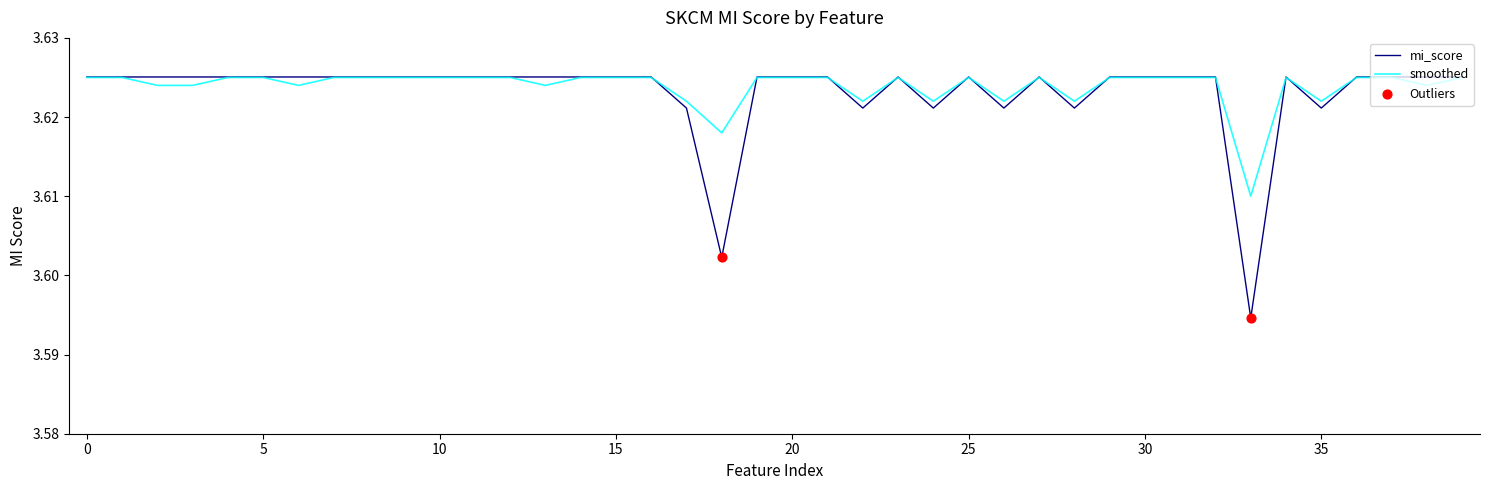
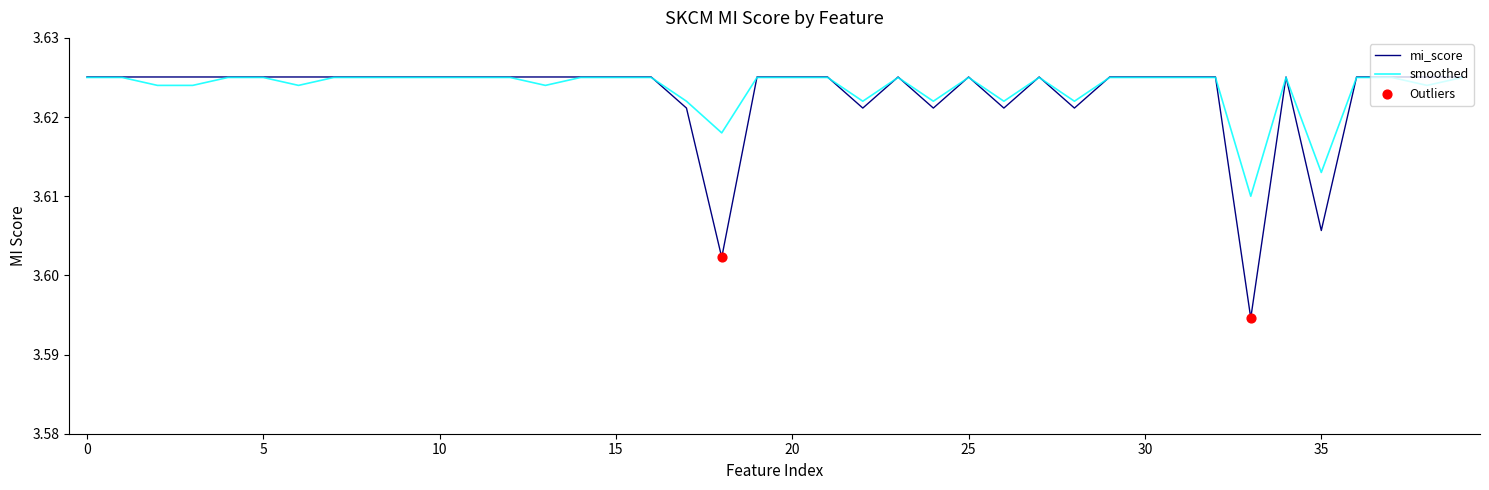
  {
    "mi_score": {
-     "35": 3.621
+     "35": 3.606
    },
    "smoothed": {
-     "35": 3.622
+     "35": 3.613
    }
  }
